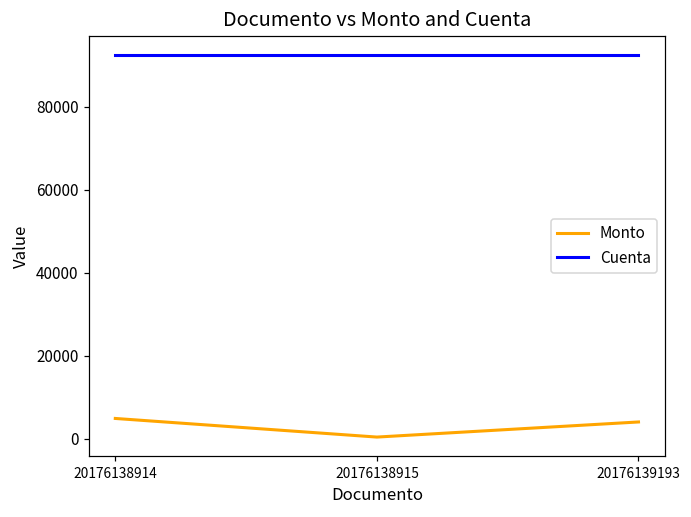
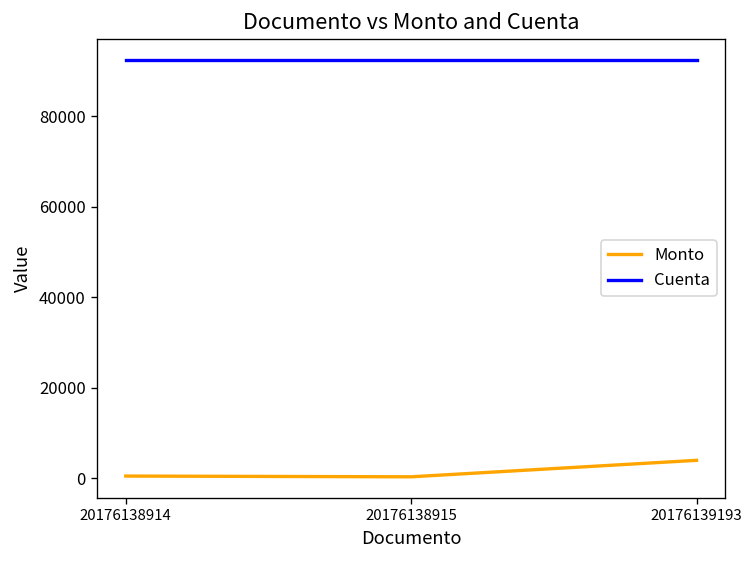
  {
    "Monto": {
-     "20176138914": 5000,
+     "20176138914": 1000,
      "20176138915": 0,
      "20176139193": 4000
    },
    "Cuenta": {
      "20176138914": 93000,
      "20176138915": 93000,
      "20176139193": 93000
    }
  }
